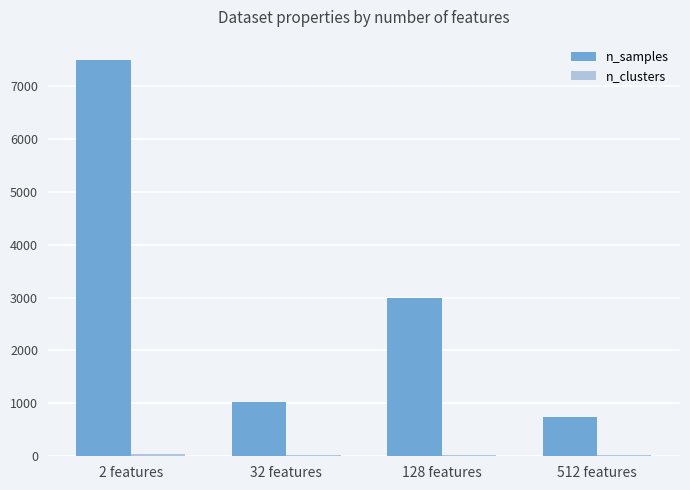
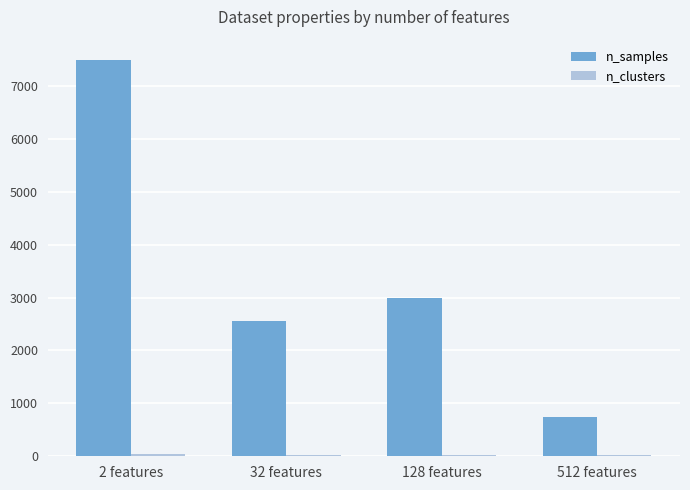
  {
    "n_samples": {
      "2 features": 7500,
-     "32 features": 1000,
+     "32 features": 2500,
      "128 features": 3000,
      "512 features": 800
    },
    "n_clusters": {
      "2 features": 100
    }
  }
